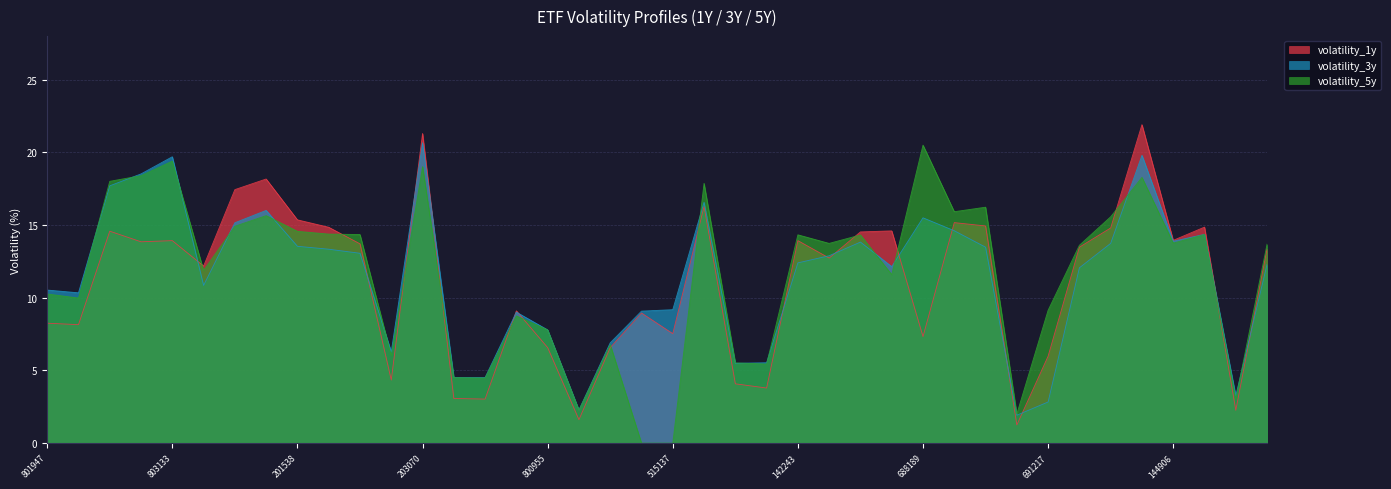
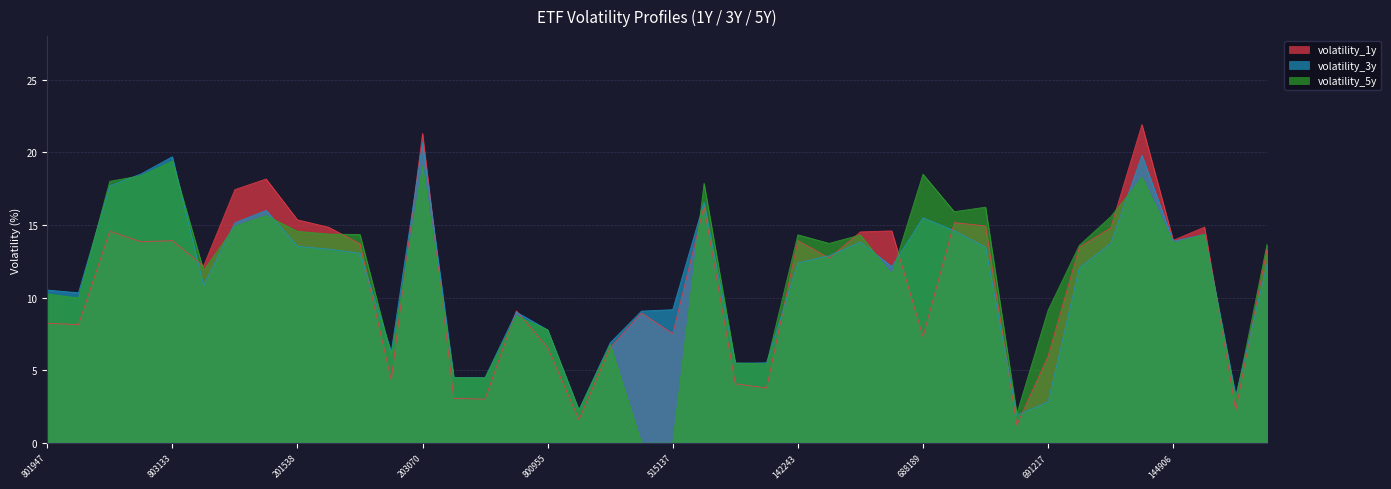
  {
    "volatility_1y": {
      "801947": 8.3,
      "803133": 13.9,
      "201538": 15.4,
      "203070": 21.3,
      "800955": 6.6,
      "515137": 7.5,
      "142243": 13.9,
      "688189": 7.3,
      "691217": 6.0
    },
    "volatility_3y": {
      "801947": 10.5,
      "803133": 19.7,
      "201538": 13.5,
      "203070": 20.7,
      "515137": 9.2,
      "142243": 12.4,
      "688189": 15.5,
      "691217": 2.8
    },
    "volatility_5y": {
      "801947": 10.3,
      "803133": 19.4,
      "201538": 14.6,
      "203070": 19.0,
      "515137": 0.0,
      "142243": 14.3,
-     "688189": 20.5,
+     "688189": 18.5,
      "691217": 9.1
    }
  }
